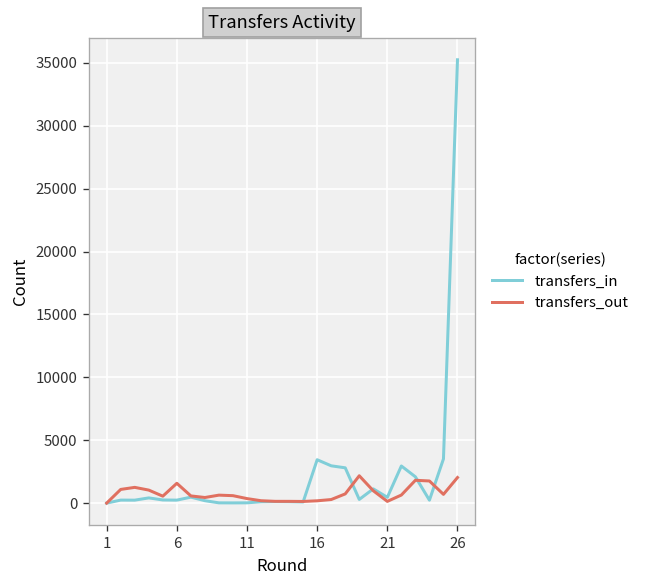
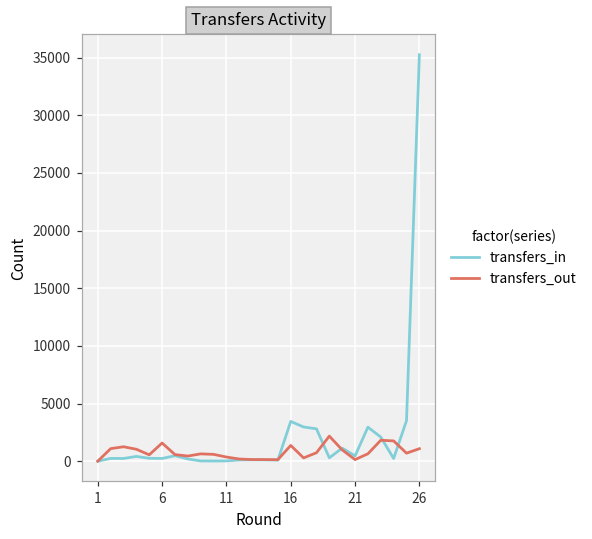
  {
    "transfers_in": {
      "6": 200,
      "11": 0,
      "16": 3400,
      "21": 500,
      "26": 35300
    },
    "transfers_out": {
      "6": 1600,
      "11": 400,
-     "16": 200,
+     "16": 1400,
      "21": 100,
-     "26": 2000
+     "26": 1100
    }
  }
